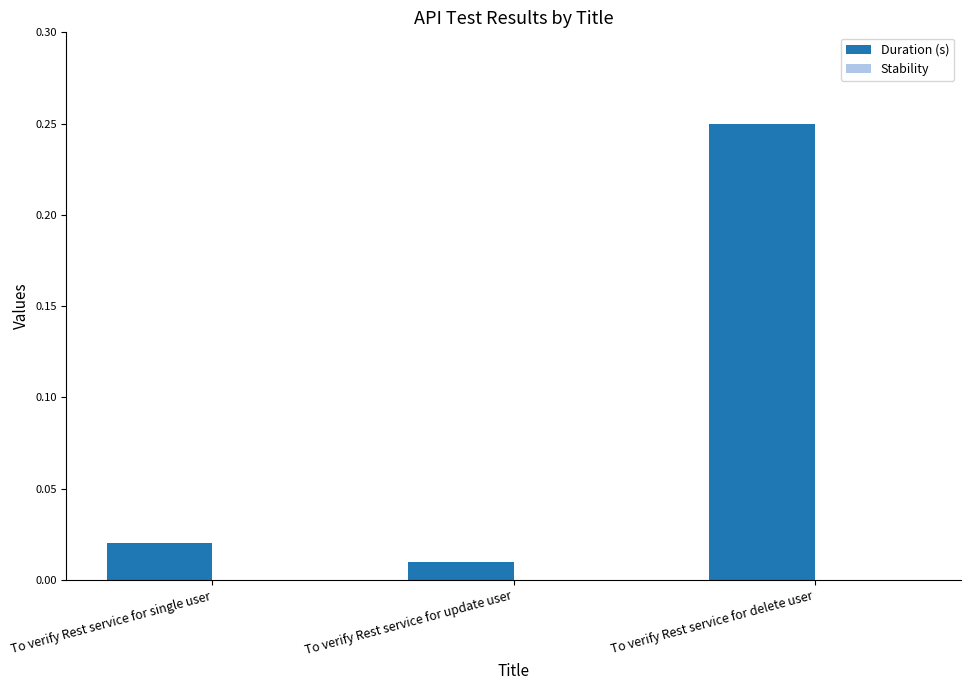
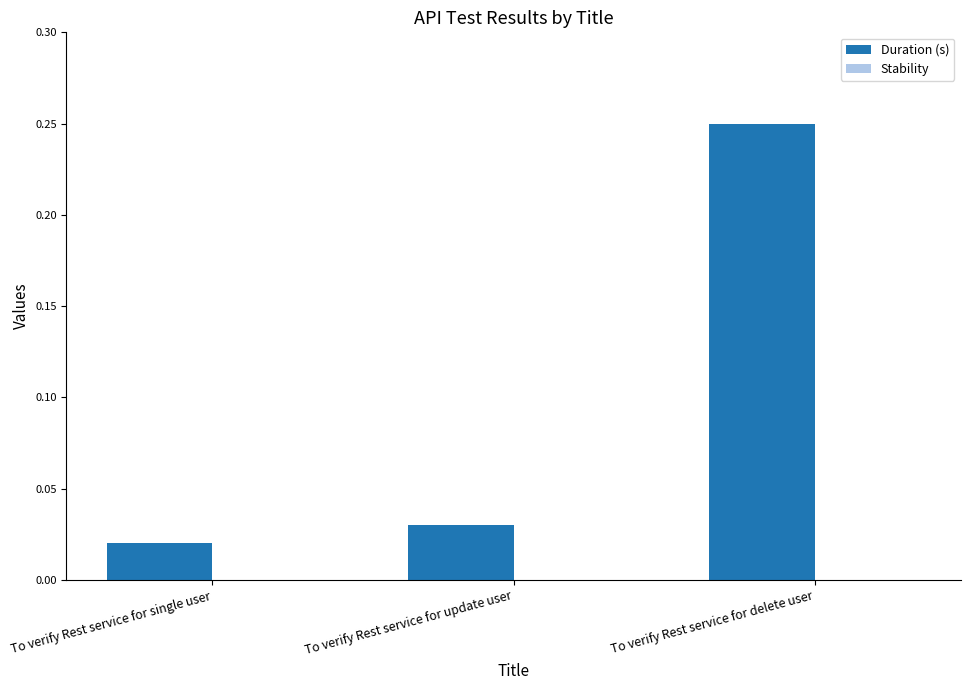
  {
    "Duration (s)": {
      "To verify Rest service for single user": 0.02,
-     "To verify Rest service for update user": 0.01,
+     "To verify Rest service for update user": 0.03,
      "To verify Rest service for delete user": 0.25
    },
    "Stability": {
      "To verify Rest service for single user": 0.00,
      "To verify Rest service for update user": 0.00,
      "To verify Rest service for delete user": 0.00
    }
  }
